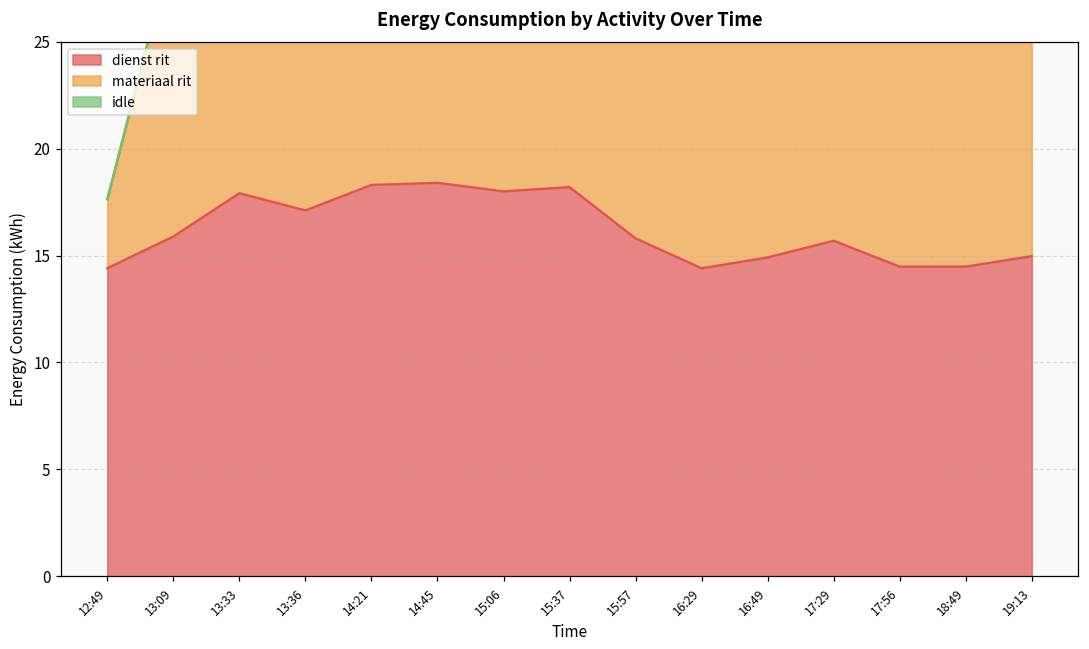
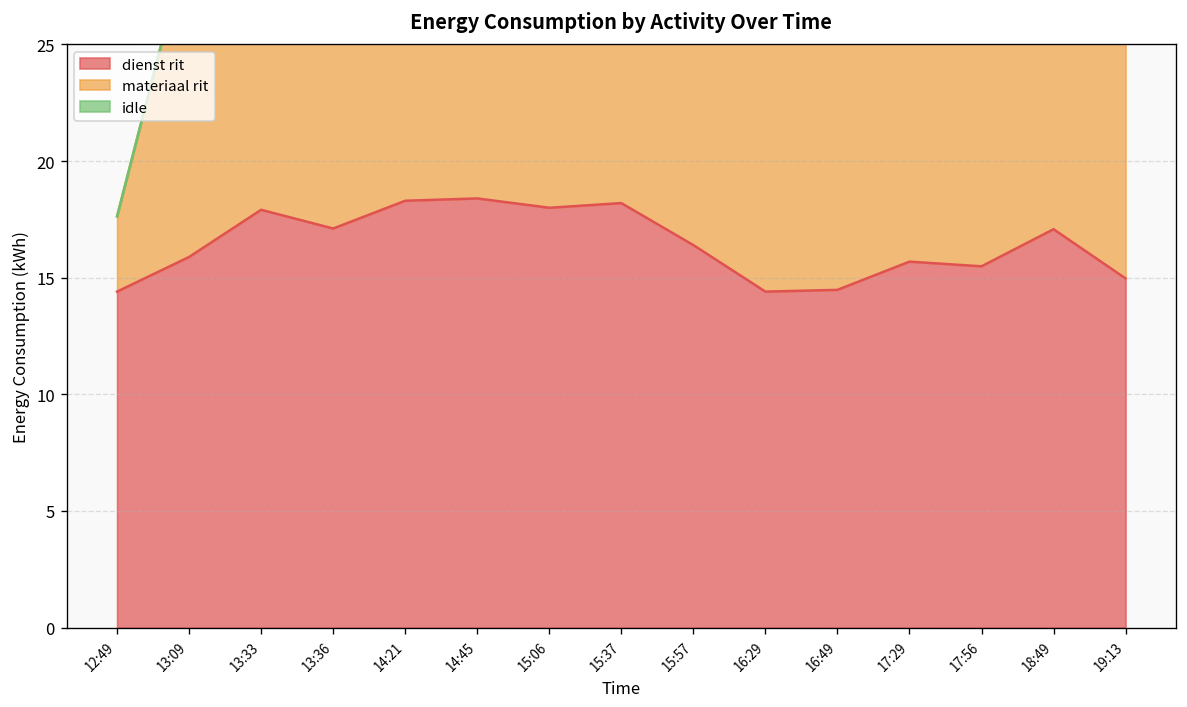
  {
    "dienst rit": {
      "12:49": 14.4,
      "13:09": 15.9,
      "13:33": 17.9,
      "13:36": 17.1,
      "14:21": 18.3,
      "14:45": 18.4,
      "15:06": 18.0,
      "15:37": 18.2,
-     "15:57": 15.8,
+     "15:57": 16.4,
      "16:29": 14.4,
-     "16:49": 14.9,
+     "16:49": 14.5,
      "17:29": 15.7,
-     "17:56": 14.5,
-     "18:49": 14.5,
+     "17:56": 15.5,
+     "18:49": 17.1,
      "19:13": 15.0
    }
  }
